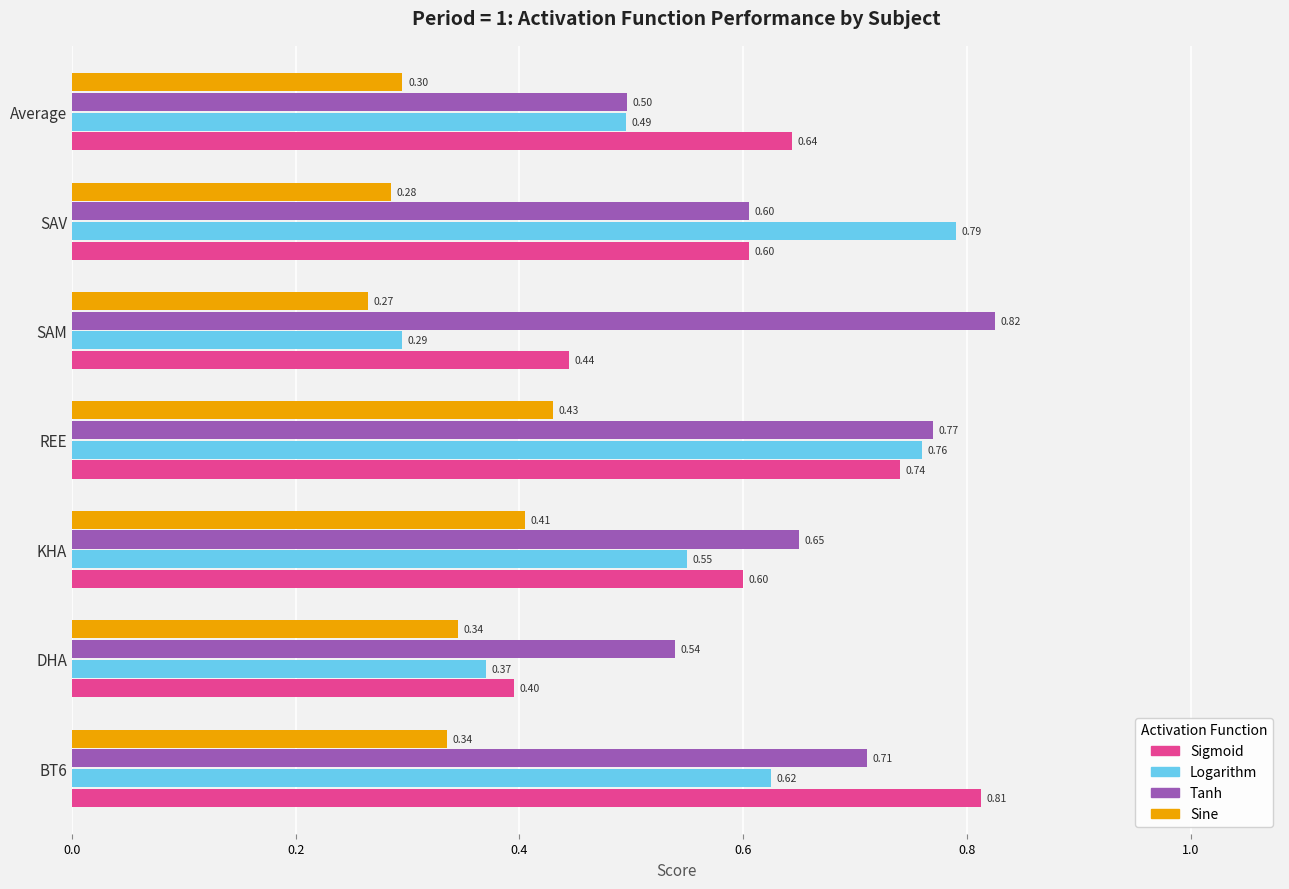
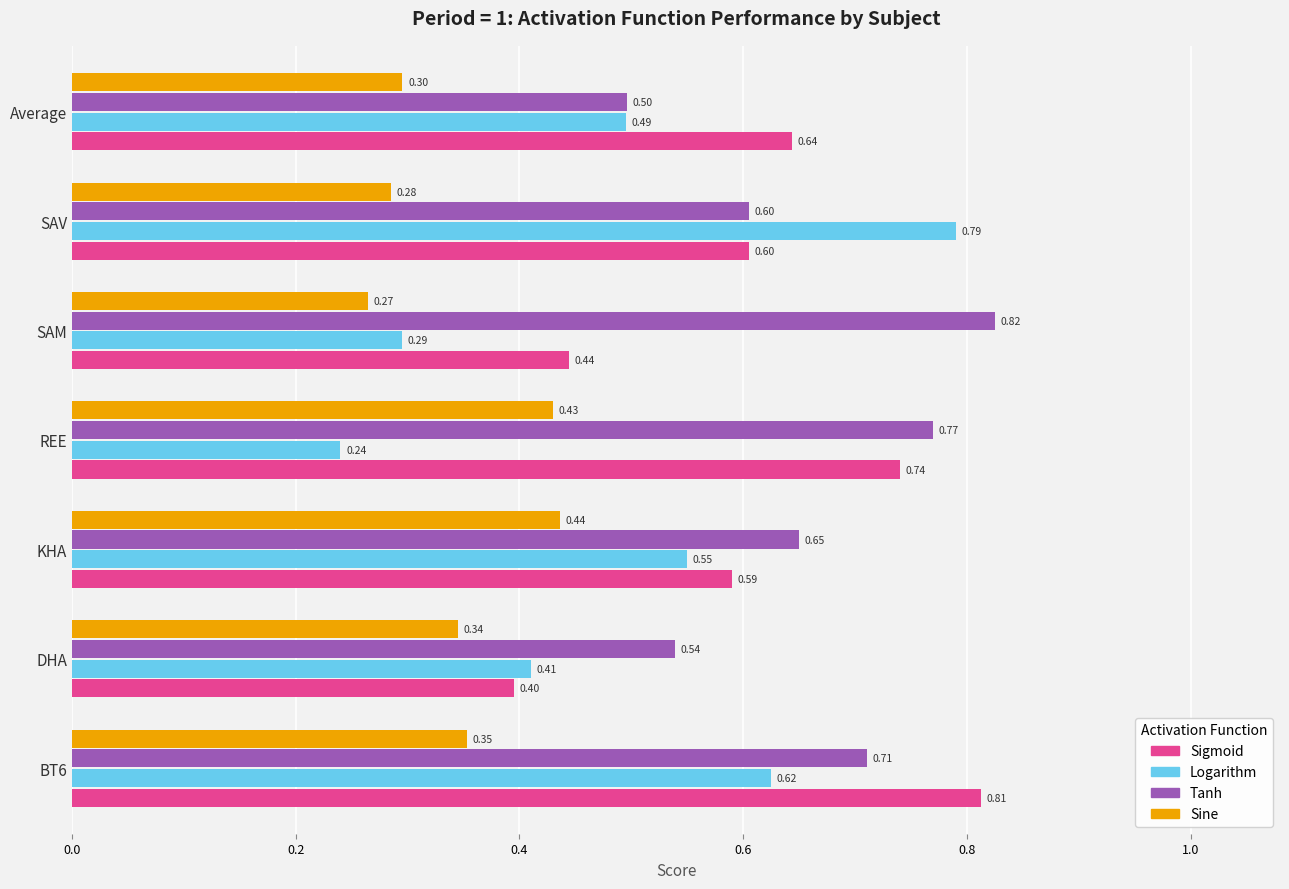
  {
    "Sigmoid": {
      "Average": 0.64,
      "SAV": 0.60,
      "SAM": 0.44,
      "REE": 0.74,
-     "KHA": 0.60,
+     "KHA": 0.59,
      "DHA": 0.40,
      "BT6": 0.81
    },
    "Logarithm": {
      "Average": 0.49,
      "SAV": 0.79,
      "SAM": 0.29,
-     "REE": 0.76,
+     "REE": 0.24,
      "KHA": 0.55,
-     "DHA": 0.37,
+     "DHA": 0.41,
      "BT6": 0.62
    },
    "Tanh": {
      "Average": 0.50,
      "SAV": 0.60,
      "SAM": 0.82,
      "REE": 0.77,
      "KHA": 0.65,
      "DHA": 0.54,
      "BT6": 0.71
    },
    "Sine": {
      "Average": 0.30,
      "SAV": 0.28,
      "SAM": 0.27,
      "REE": 0.43,
-     "KHA": 0.41,
+     "KHA": 0.44,
      "DHA": 0.34,
-     "BT6": 0.34
+     "BT6": 0.35
    }
  }
